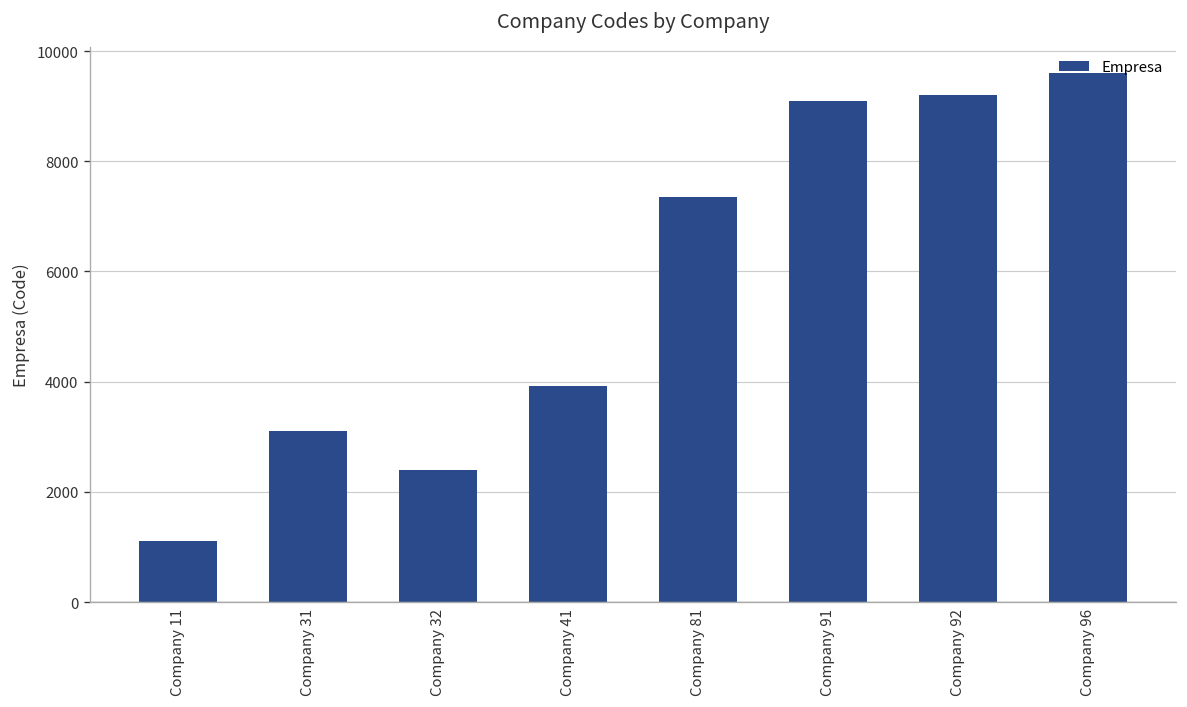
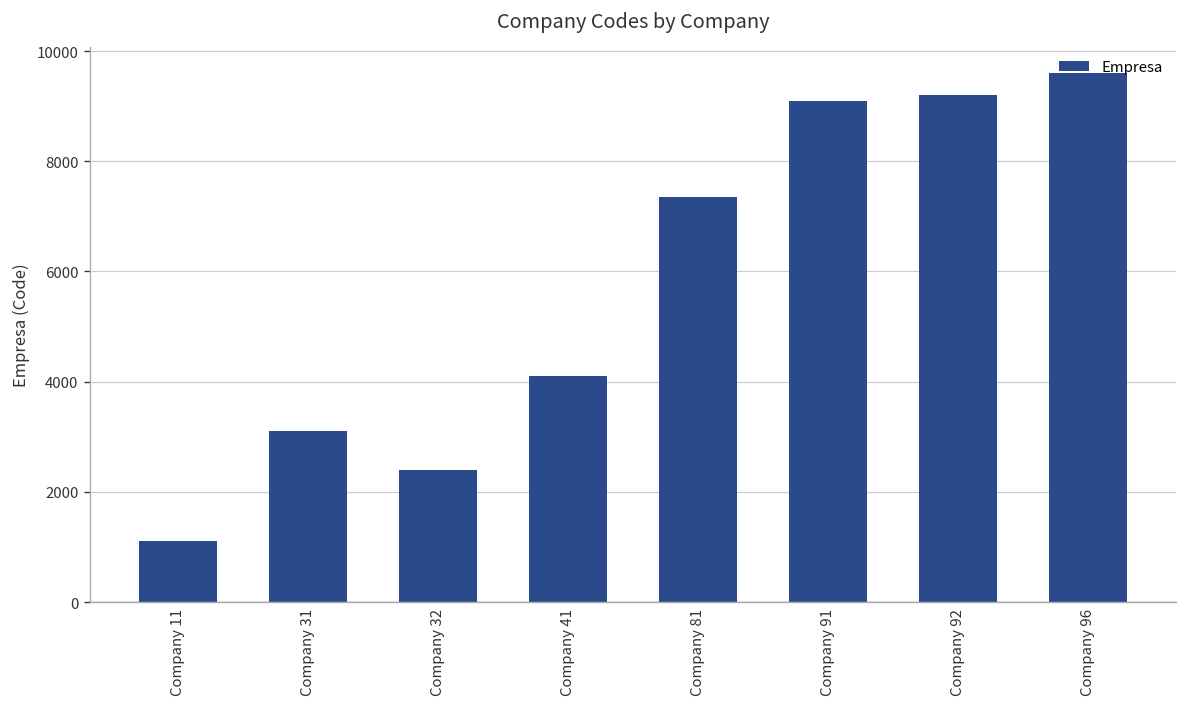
  {
    "Company 11": 1100,
    "Company 31": 3100,
    "Company 32": 2400,
-   "Company 41": 3900,
+   "Company 41": 4100,
    "Company 81": 7300,
    "Company 91": 9100,
    "Company 92": 9200,
    "Company 96": 9600
  }
